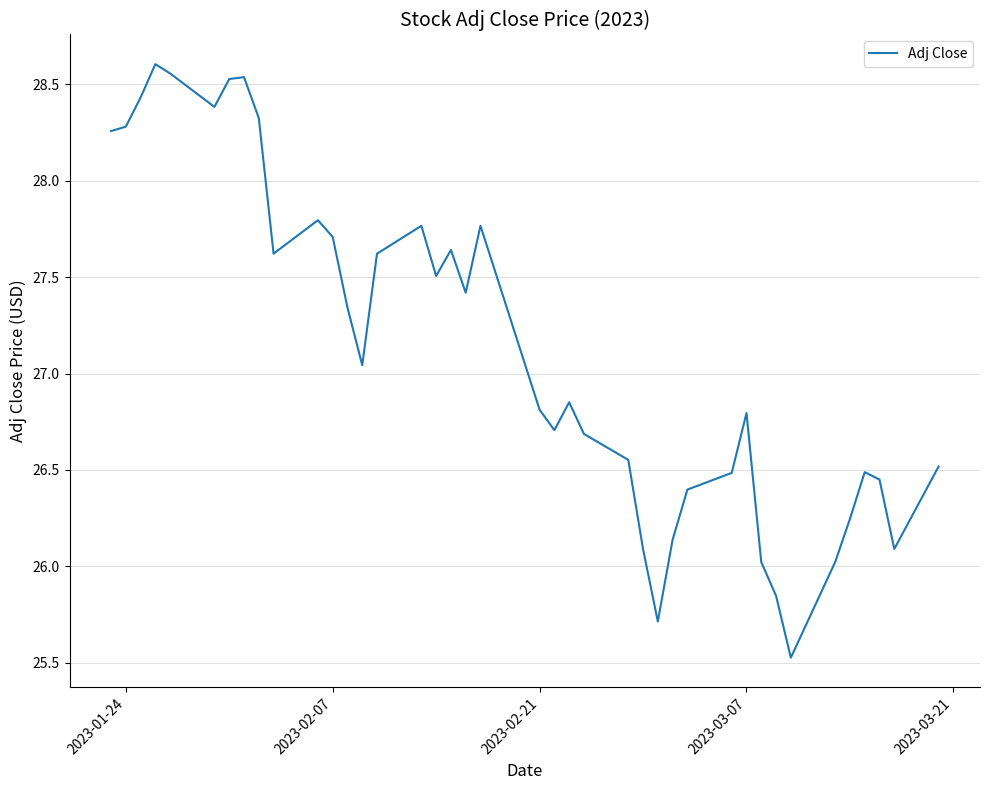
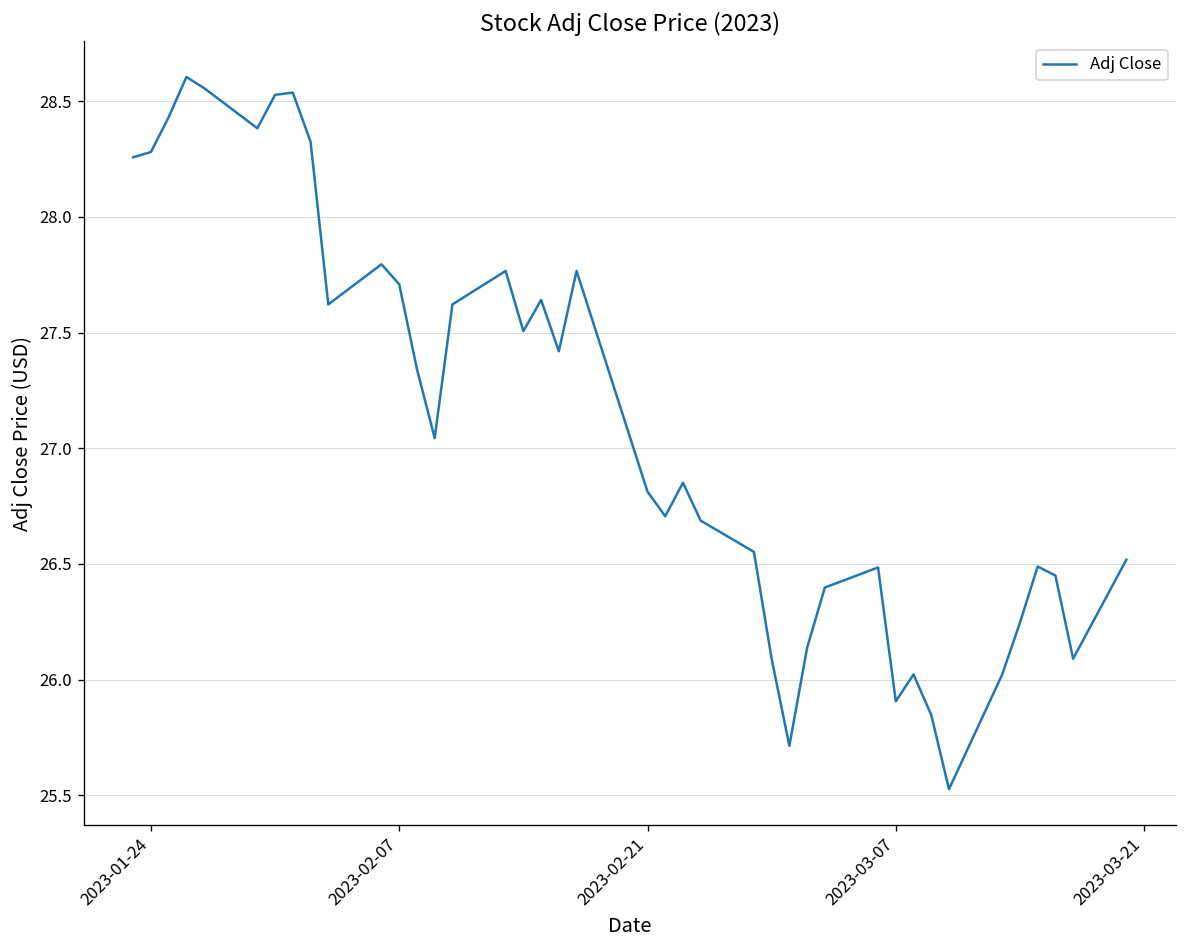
  {
    "2023-01-24": 28.28,
    "2023-02-07": 27.71,
    "2023-02-21": 26.81,
-   "2023-03-07": 26.80
+   "2023-03-07": 25.91
  }
